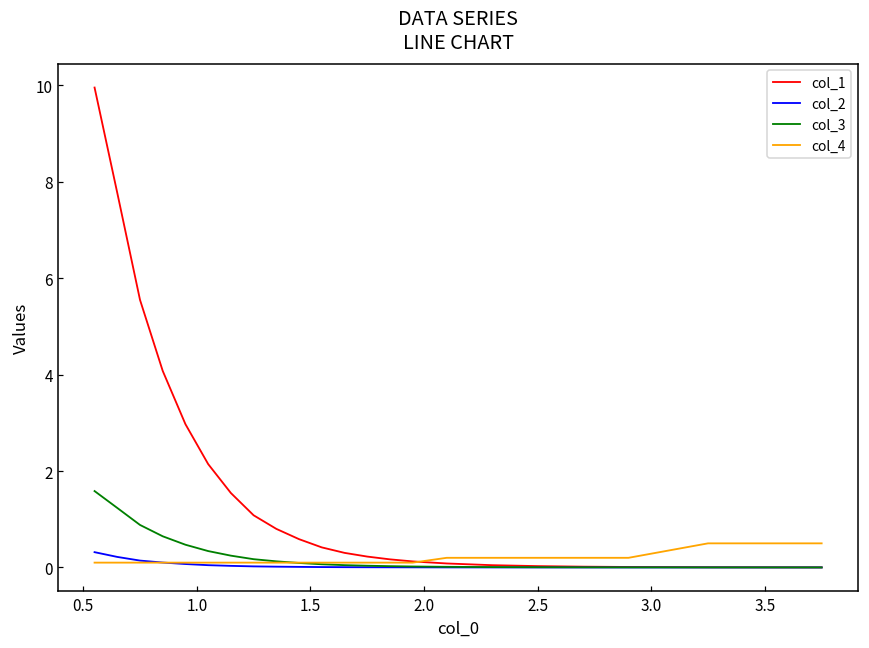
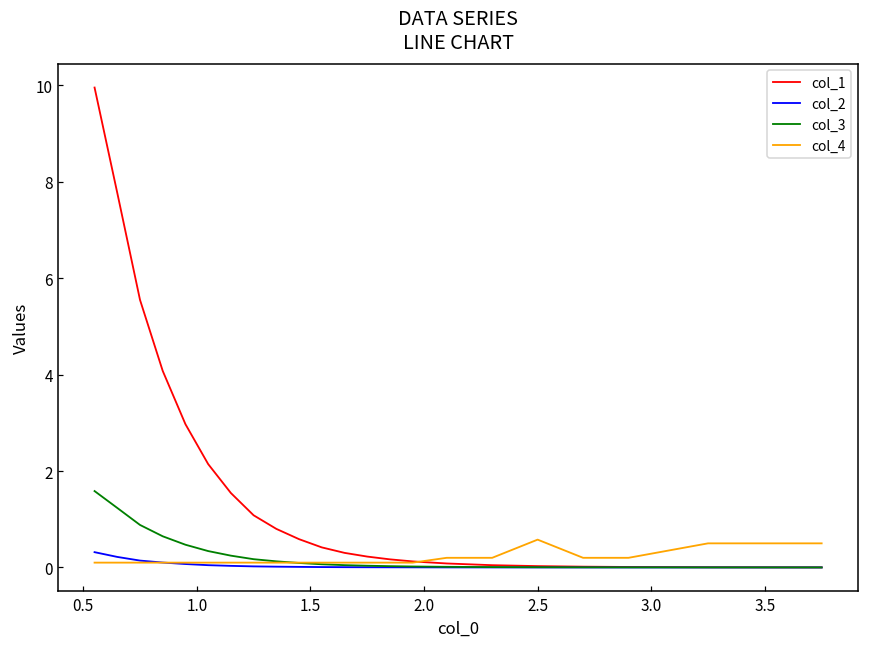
  {
    "col_4": {
-     "2.5": 0.2
+     "2.5": 0.6
    }
  }
